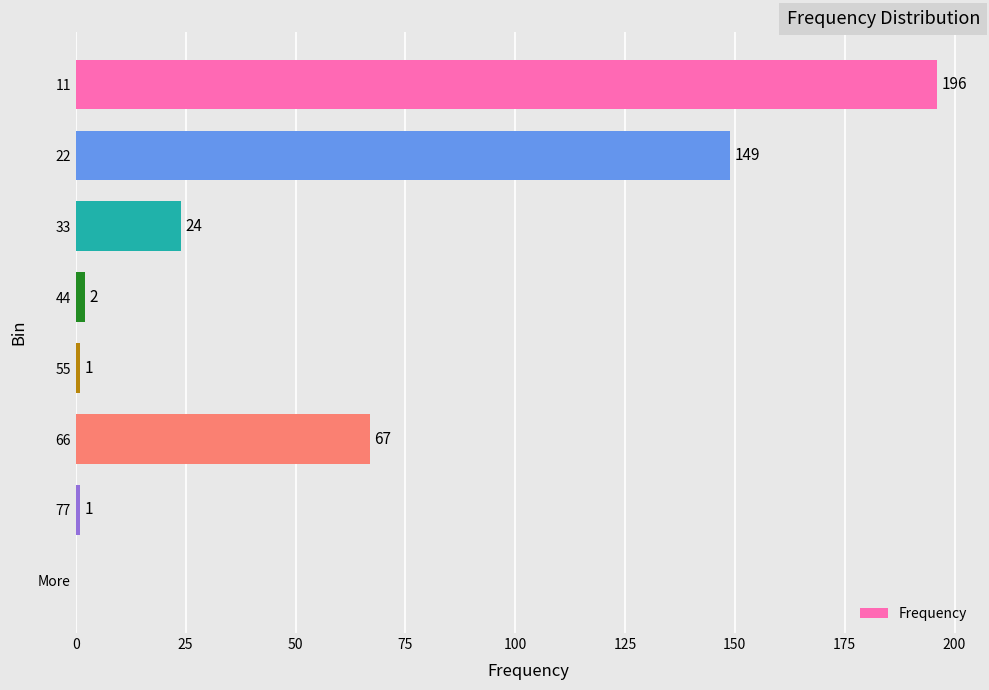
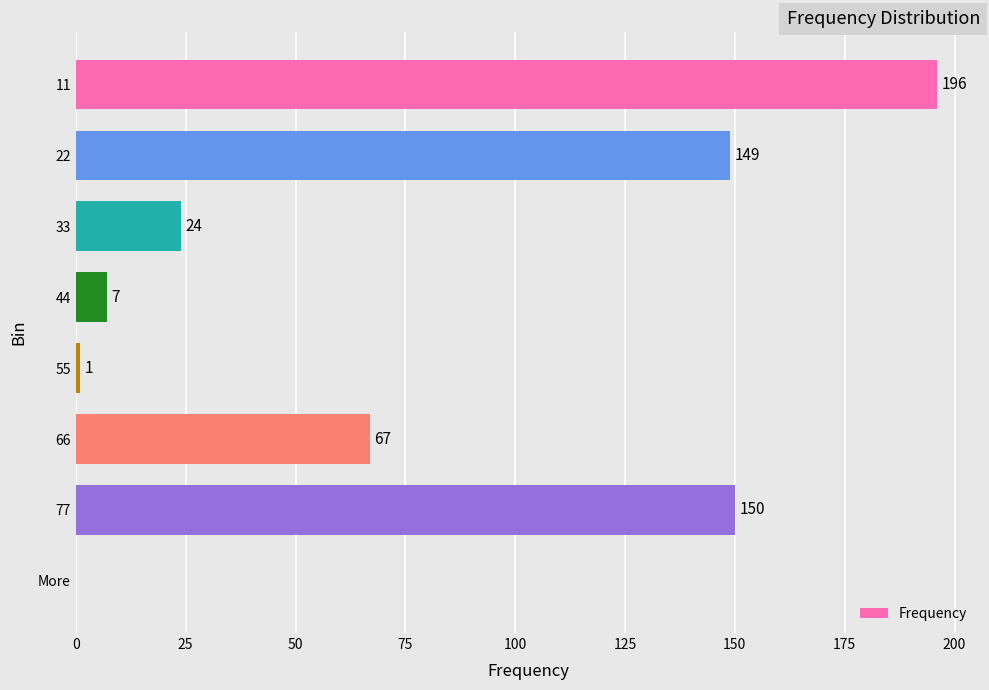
  {
    "11": 196,
    "22": 149,
    "33": 24,
-   "44": 2,
+   "44": 7,
    "55": 1,
    "66": 67,
-   "77": 1
+   "77": 150
  }
